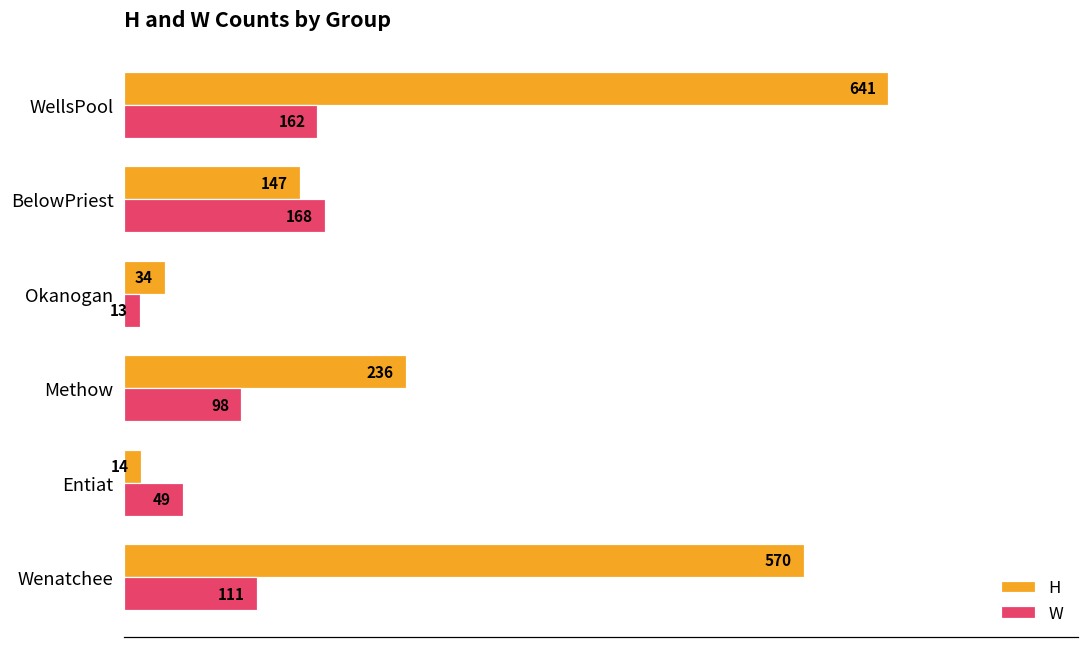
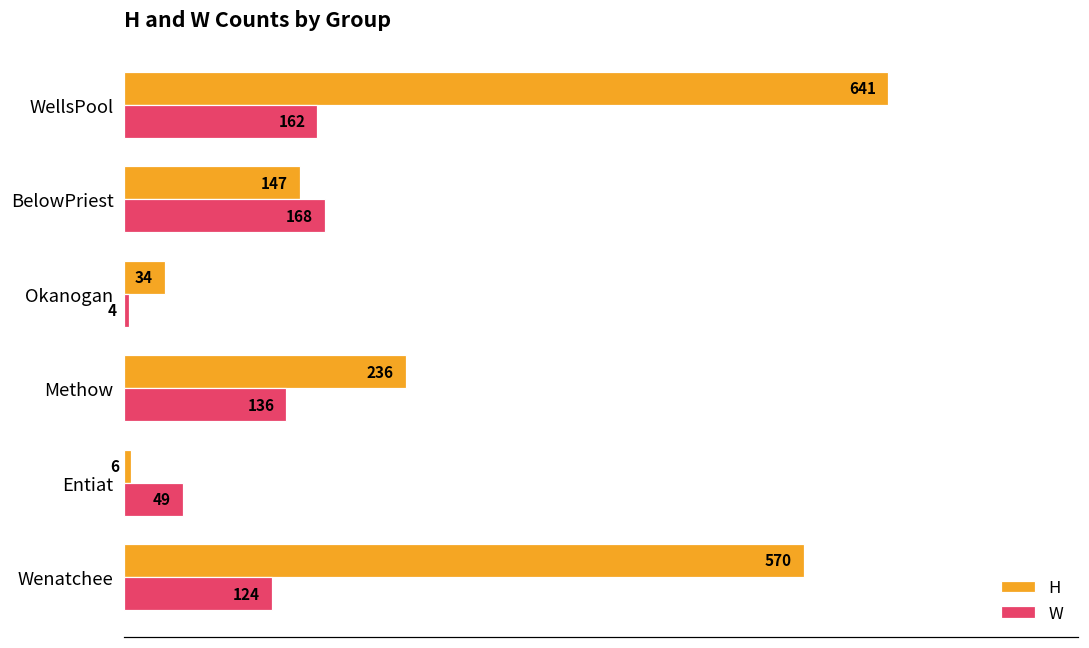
  {
    "H": {
      "WellsPool": 641,
      "BelowPriest": 147,
      "Okanogan": 34,
      "Methow": 236,
-     "Entiat": 14,
+     "Entiat": 6,
      "Wenatchee": 570
    },
    "W": {
      "WellsPool": 162,
      "BelowPriest": 168,
-     "Okanogan": 13,
-     "Methow": 98,
+     "Okanogan": 4,
+     "Methow": 136,
      "Entiat": 49,
-     "Wenatchee": 111
+     "Wenatchee": 124
    }
  }
